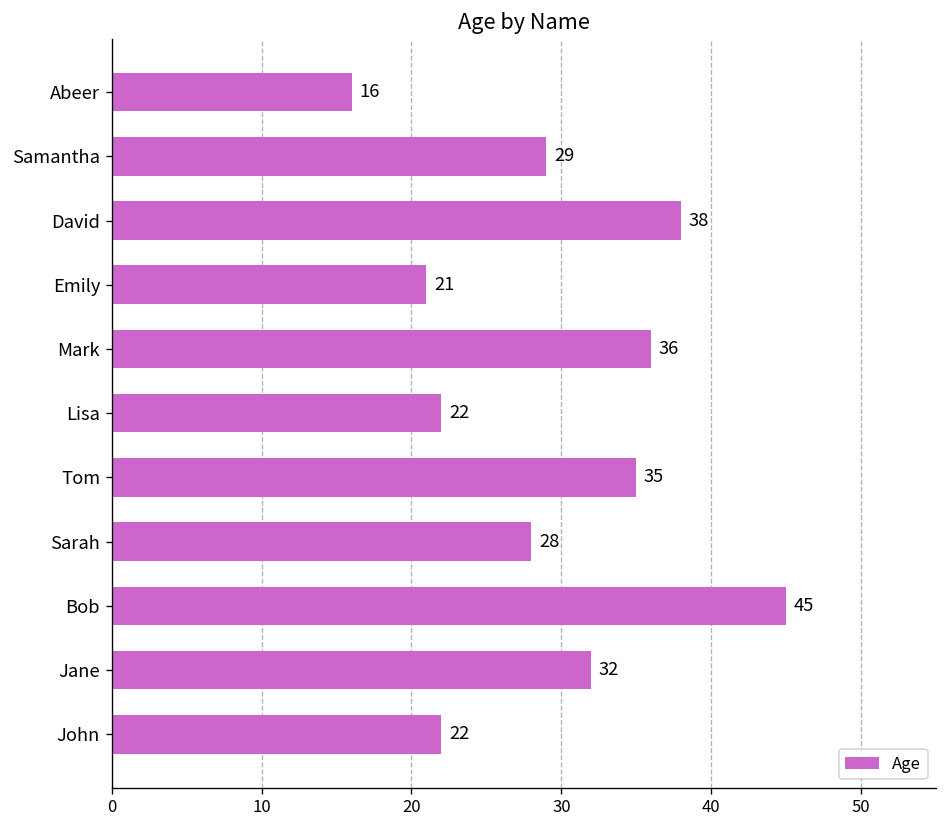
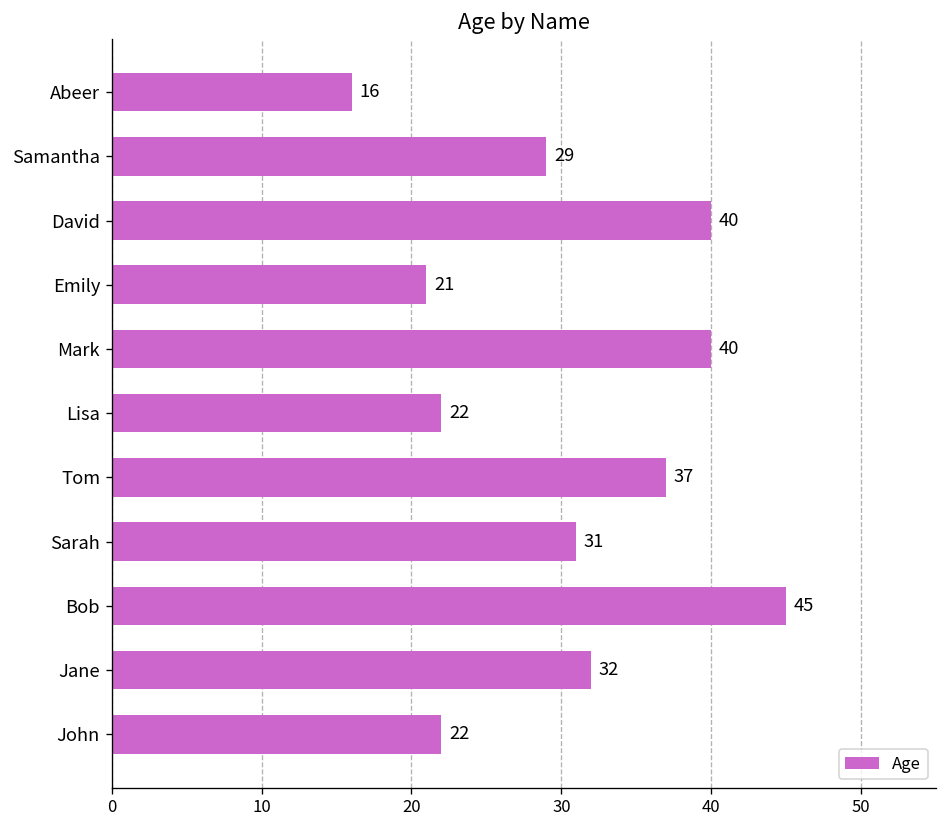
  {
    "Abeer": 16,
    "Samantha": 29,
-   "David": 38,
+   "David": 40,
    "Emily": 21,
-   "Mark": 36,
+   "Mark": 40,
    "Lisa": 22,
-   "Tom": 35,
-   "Sarah": 28,
+   "Tom": 37,
+   "Sarah": 31,
    "Bob": 45,
    "Jane": 32,
    "John": 22
  }
